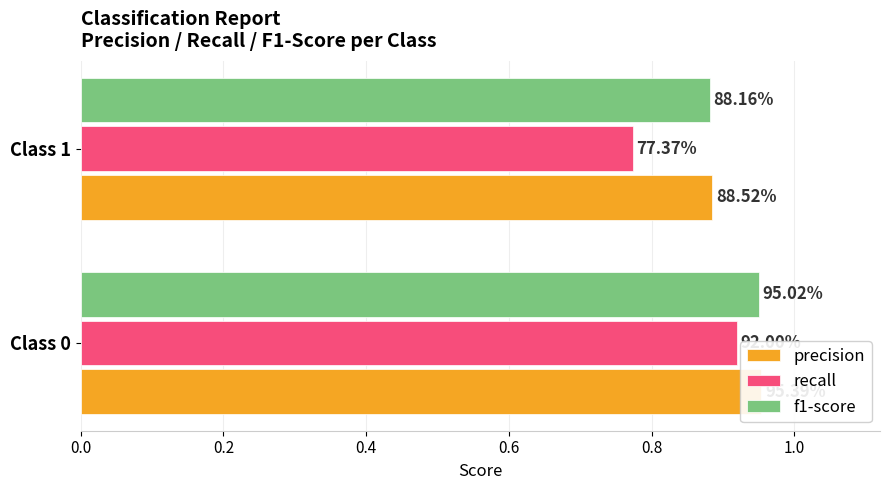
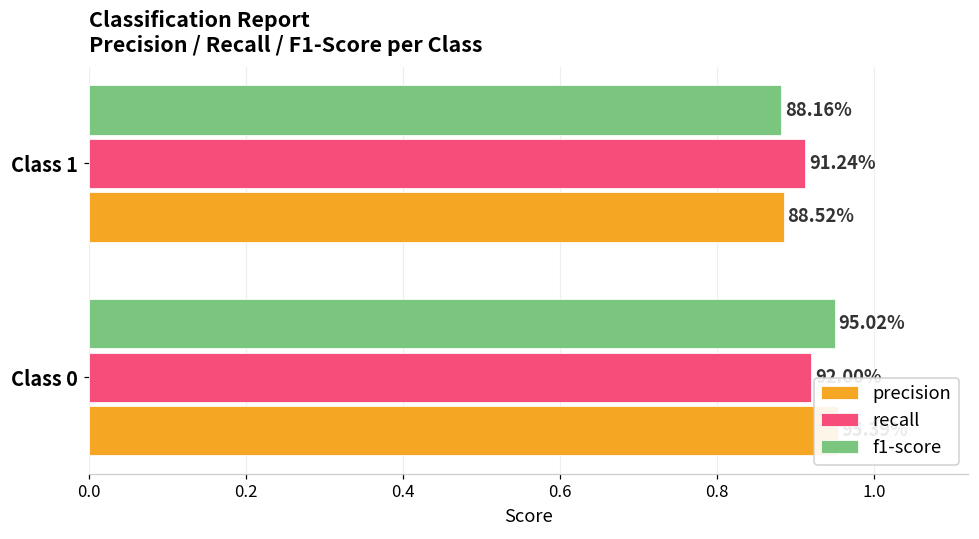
  {
    "precision": {
      "Class 1": "88.52%"
    },
    "recall": {
-     "Class 1": "77.37%"
+     "Class 1": "91.24%"
    },
    "f1-score": {
      "Class 1": "88.16%",
      "Class 0": "95.02%"
    }
  }
